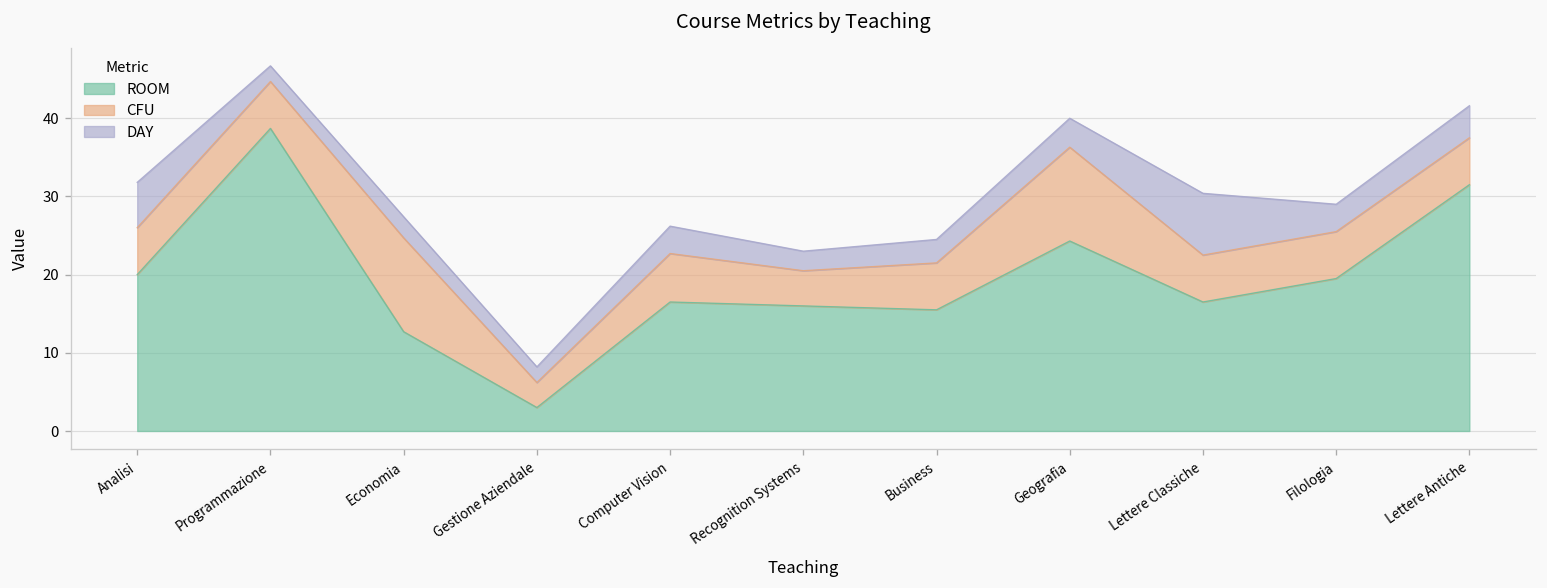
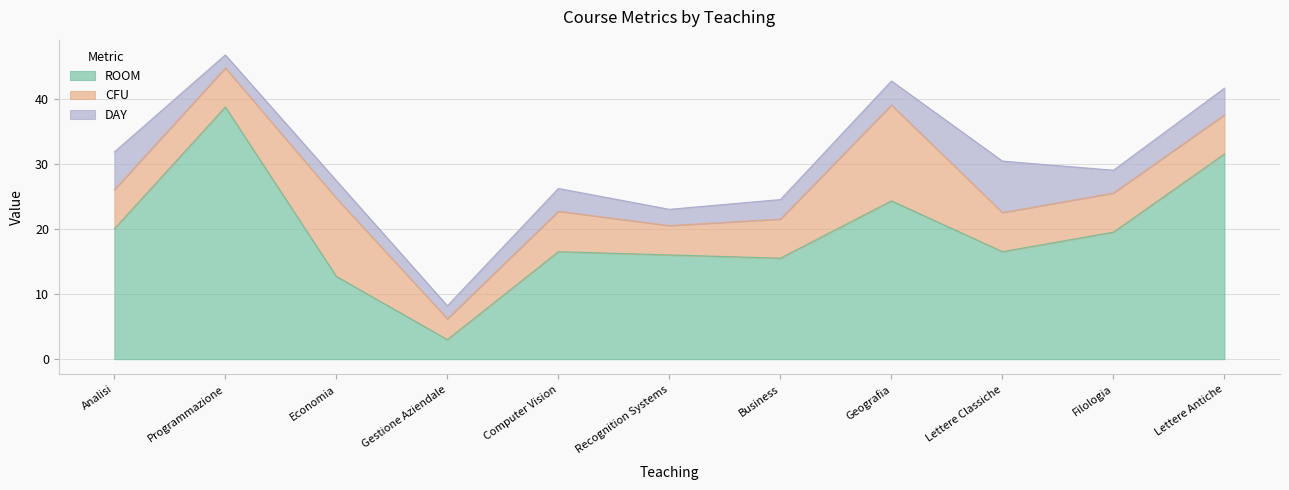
  {
    "ROOM": {
      "Analisi": 20,
      "Programmazione": 39,
      "Economia": 13,
      "Gestione Aziendale": 3,
      "Computer Vision": 17,
      "Recognition Systems": 16,
      "Business": 16,
      "Geografia": 24,
      "Lettere Classiche": 17,
      "Filologia": 20,
      "Lettere Antiche": 32
    },
    "CFU": {
      "Analisi": 6,
      "Programmazione": 6,
      "Economia": 12,
      "Gestione Aziendale": 3,
      "Computer Vision": 6,
      "Recognition Systems": 5,
      "Business": 6,
-     "Geografia": 12,
+     "Geografia": 15,
      "Lettere Classiche": 6,
      "Filologia": 6,
      "Lettere Antiche": 6
    },
    "DAY": {
      "Analisi": 6,
      "Programmazione": 2,
      "Economia": 3,
      "Gestione Aziendale": 2,
      "Computer Vision": 4,
      "Recognition Systems": 3,
      "Business": 3,
      "Geografia": 4,
      "Lettere Classiche": 8,
      "Filologia": 4,
      "Lettere Antiche": 4
    }
  }
